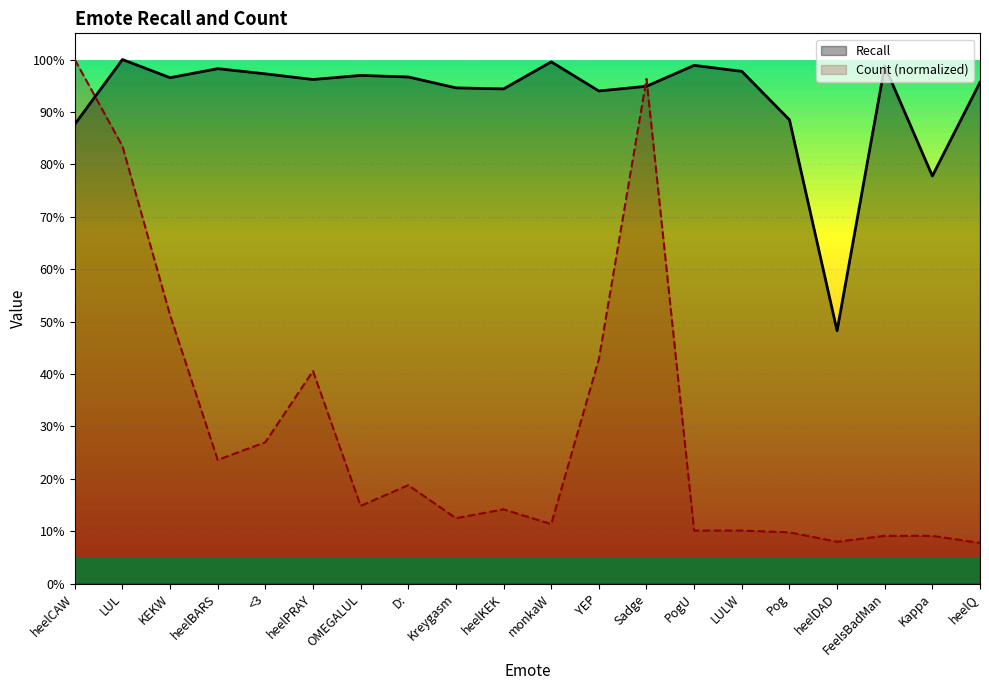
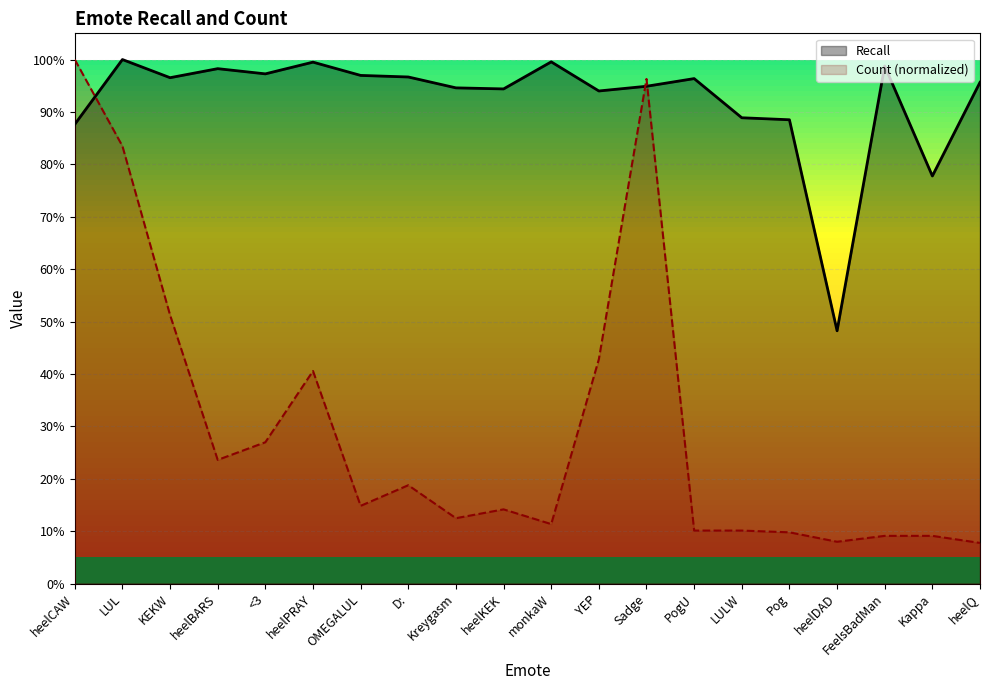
  {
    "Recall": {
      "heelCAW": "88%",
      "LUL": "100%",
      "KEKW": "97%",
      "heelBARS": "98%",
      "<3": "97%",
-     "heelPRAY": "96%",
+     "heelPRAY": "100%",
      "OMEGALUL": "97%",
      "D:": "97%",
      "Kreygasm": "95%",
      "heelKEK": "94%",
      "monkaW": "100%",
      "YEP": "94%",
      "Sadge": "95%",
-     "PogU": "99%",
-     "LULW": "98%",
+     "PogU": "96%",
+     "LULW": "89%",
      "Pog": "89%",
      "heelDAD": "48%",
      "Kappa": "78%",
      "heelQ": "96%"
    },
    "Count (normalized)": {
      "heelCAW": "100%",
      "LUL": "83%",
      "KEKW": "51%",
      "heelBARS": "24%",
      "<3": "27%",
      "heelPRAY": "41%",
      "OMEGALUL": "15%",
      "D:": "19%",
      "Kreygasm": "12%",
      "heelKEK": "14%",
      "monkaW": "11%",
      "YEP": "43%",
      "Sadge": "96%",
      "PogU": "10%",
      "LULW": "10%",
      "Pog": "10%",
      "heelDAD": "8%",
      "FeelsBadMan": "9%",
      "Kappa": "9%",
      "heelQ": "8%"
    }
  }
